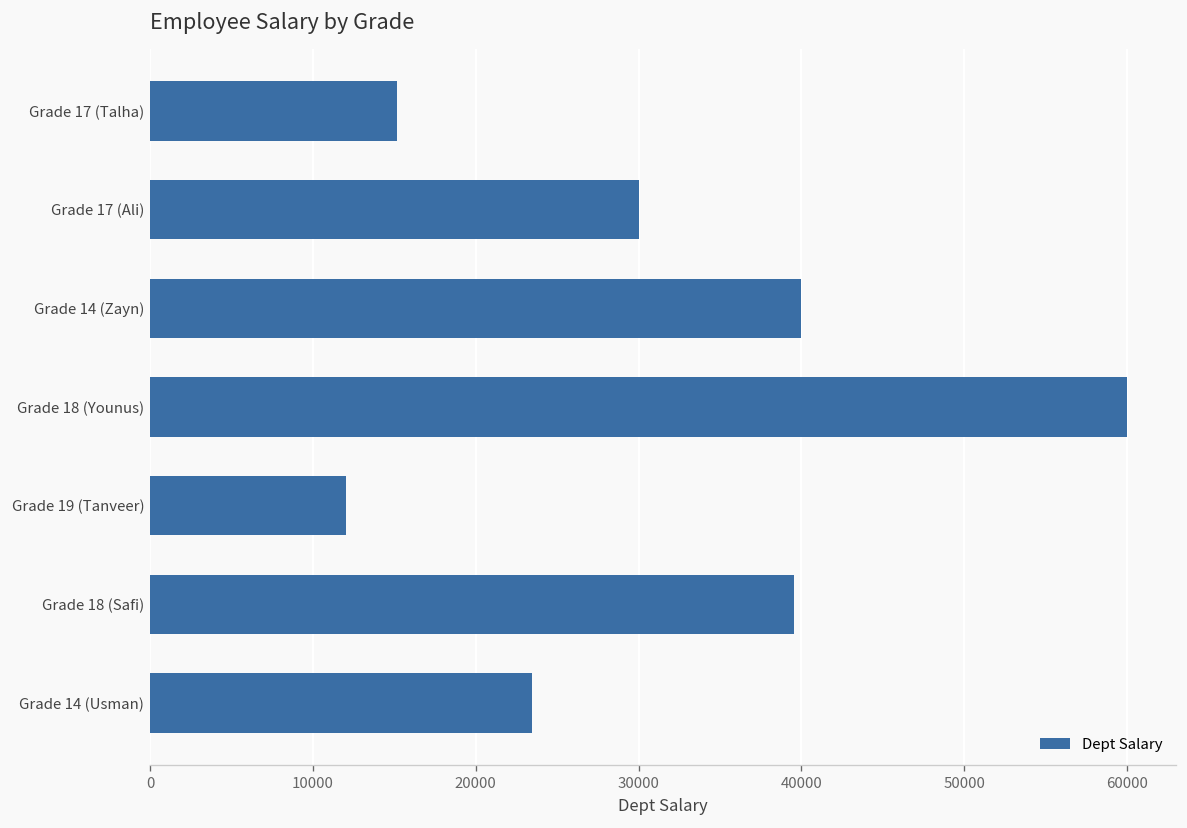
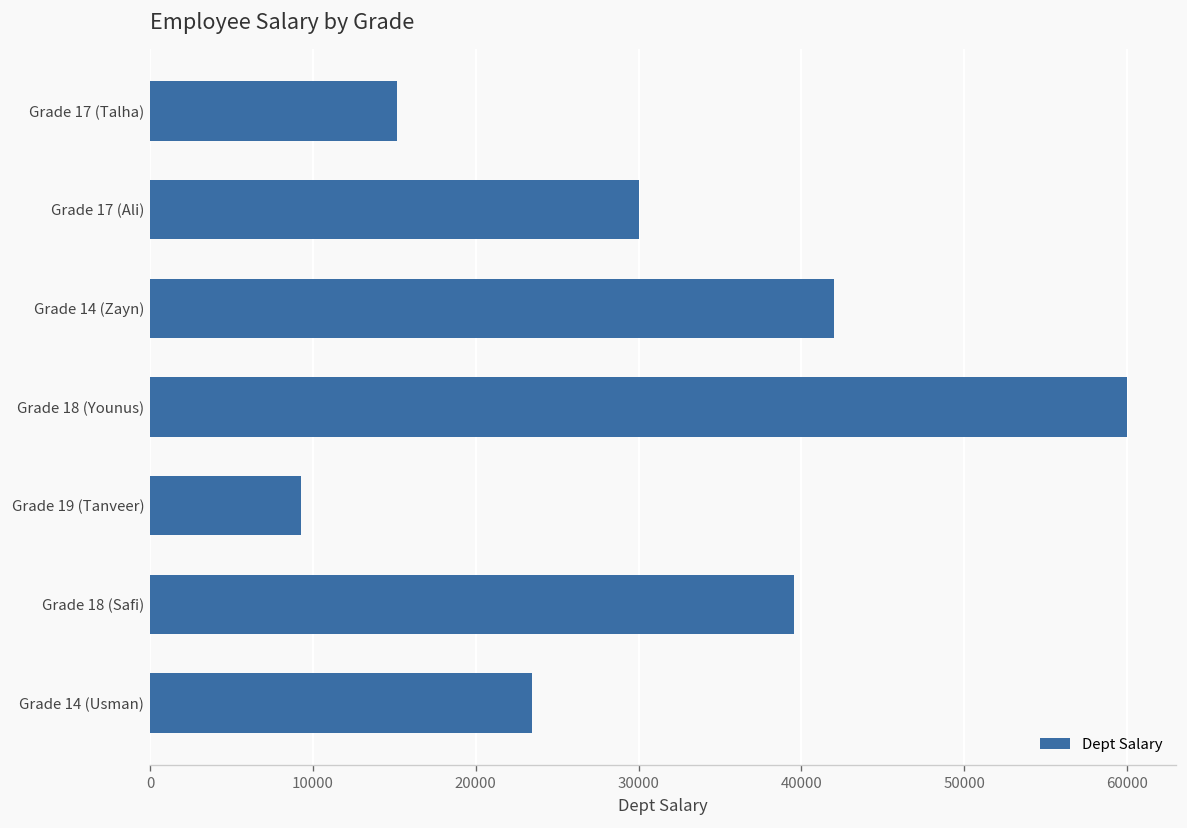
  {
    "Grade 17 (Talha)": 15200,
    "Grade 17 (Ali)": 30000,
-   "Grade 14 (Zayn)": 40000,
+   "Grade 14 (Zayn)": 42000,
    "Grade 18 (Younus)": 60000,
-   "Grade 19 (Tanveer)": 12000,
+   "Grade 19 (Tanveer)": 9300,
    "Grade 18 (Safi)": 39500,
    "Grade 14 (Usman)": 23500
  }
